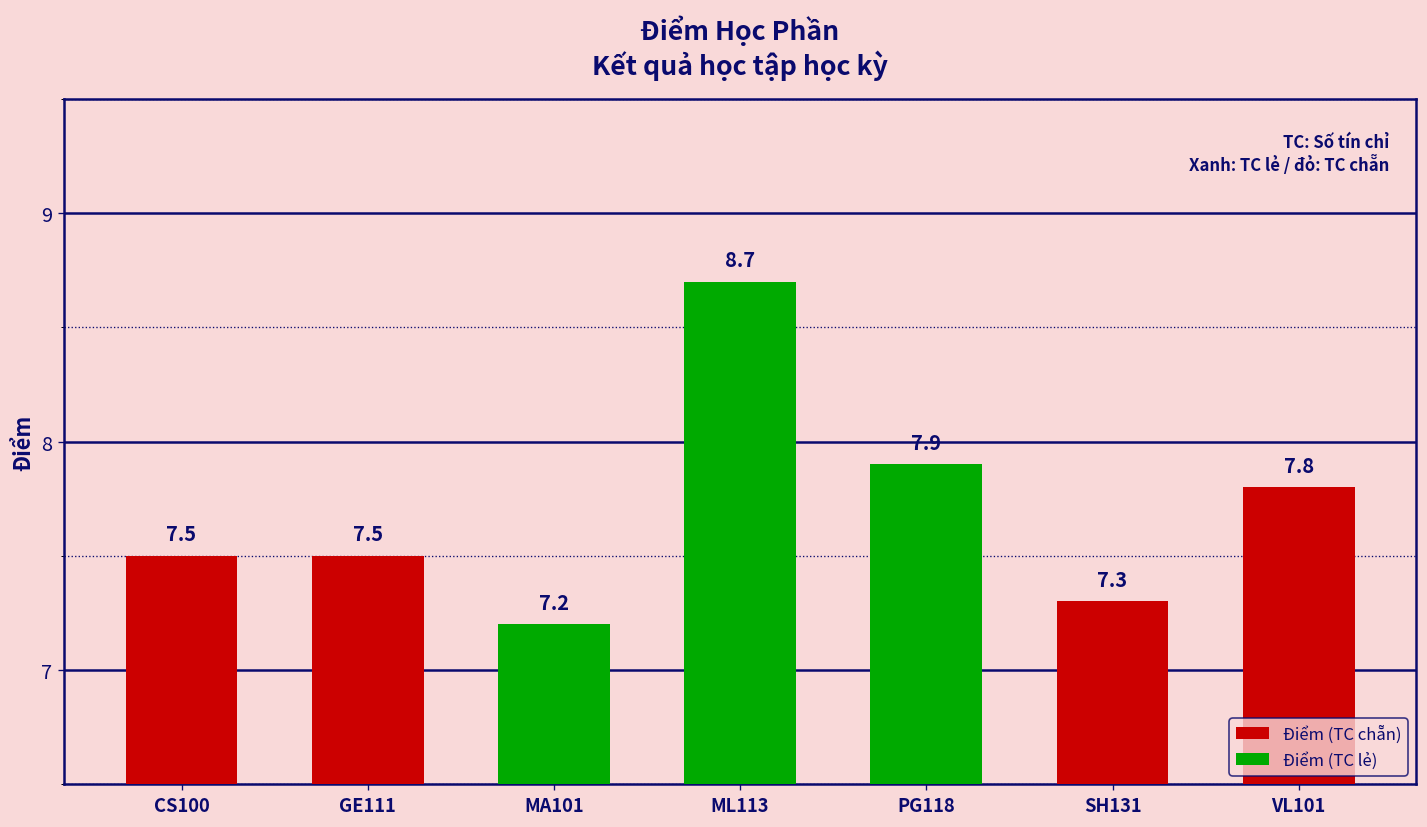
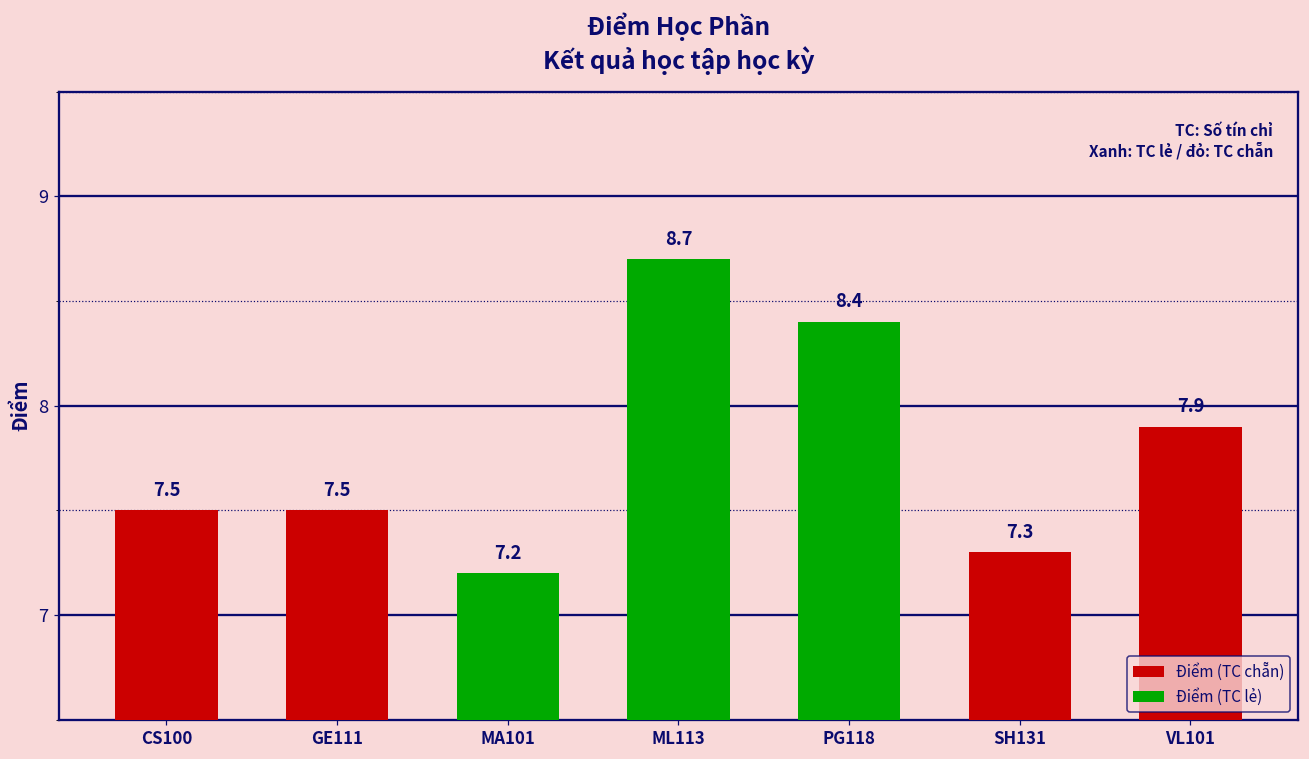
  {
    "CS100": 7.5,
    "GE111": 7.5,
    "MA101": 7.2,
    "ML113": 8.7,
-   "PG118": 7.9,
+   "PG118": 8.4,
    "SH131": 7.3,
-   "VL101": 7.8
+   "VL101": 7.9
  }
